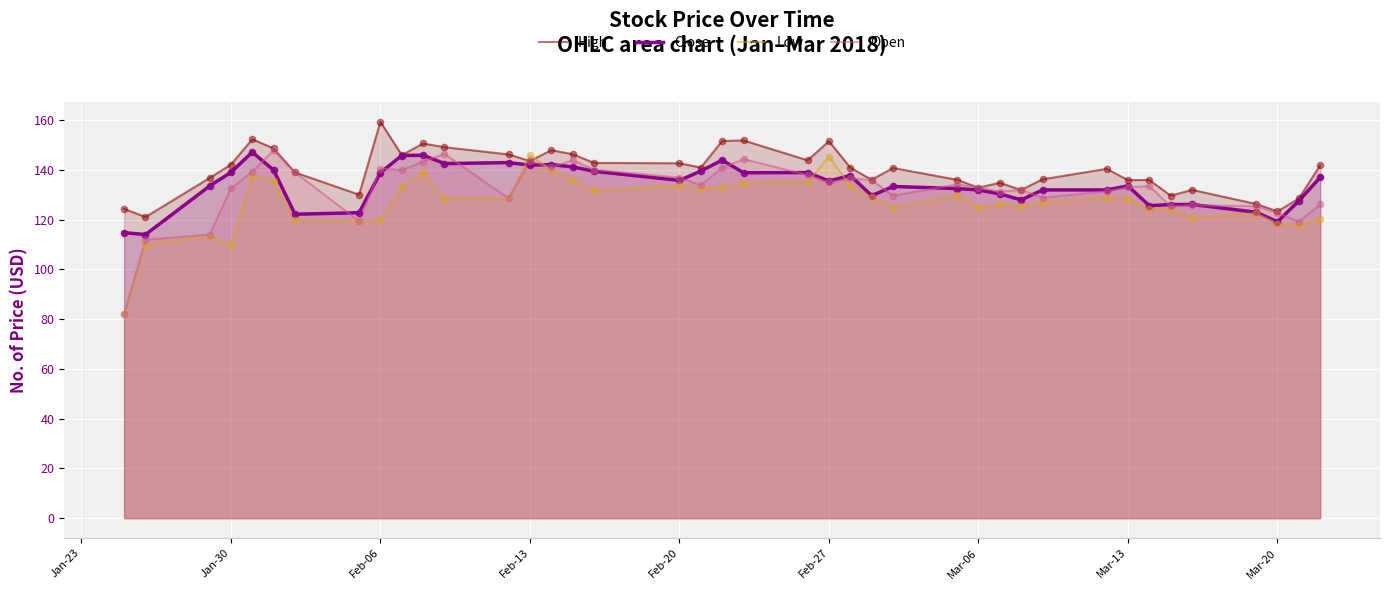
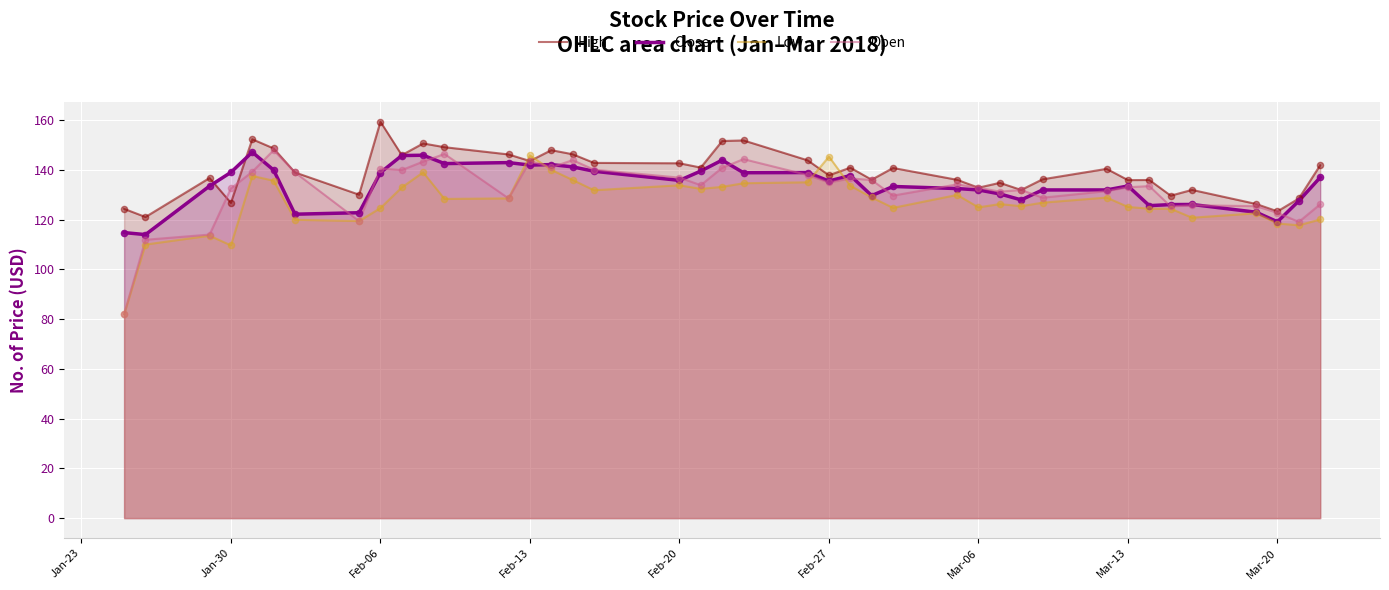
  {
    "High": {
-     "Jan-30": 142,
+     "Jan-30": 127,
      "Feb-06": 159,
      "Feb-20": 143,
-     "Feb-27": 152,
+     "Feb-27": 138,
      "Mar-13": 136
    },
    "Close": {
      "Jan-30": 139,
      "Feb-06": 139,
      "Feb-13": 142,
      "Feb-20": 136
    },
    "Low": {
      "Jan-30": 110,
-     "Feb-06": 120,
+     "Feb-06": 125,
      "Feb-13": 146,
      "Feb-20": 134,
      "Feb-27": 145,
      "Mar-06": 125,
-     "Mar-13": 128
+     "Mar-13": 125
    },
    "Open": {
      "Jan-30": 133,
      "Feb-06": 141,
      "Feb-20": 137
    }
  }
